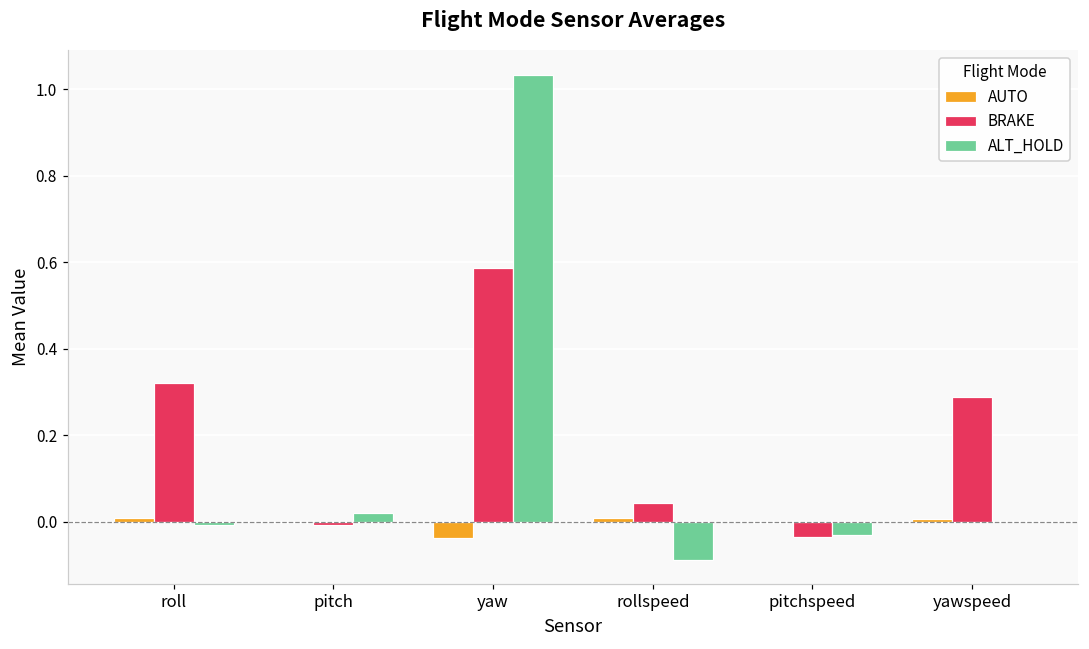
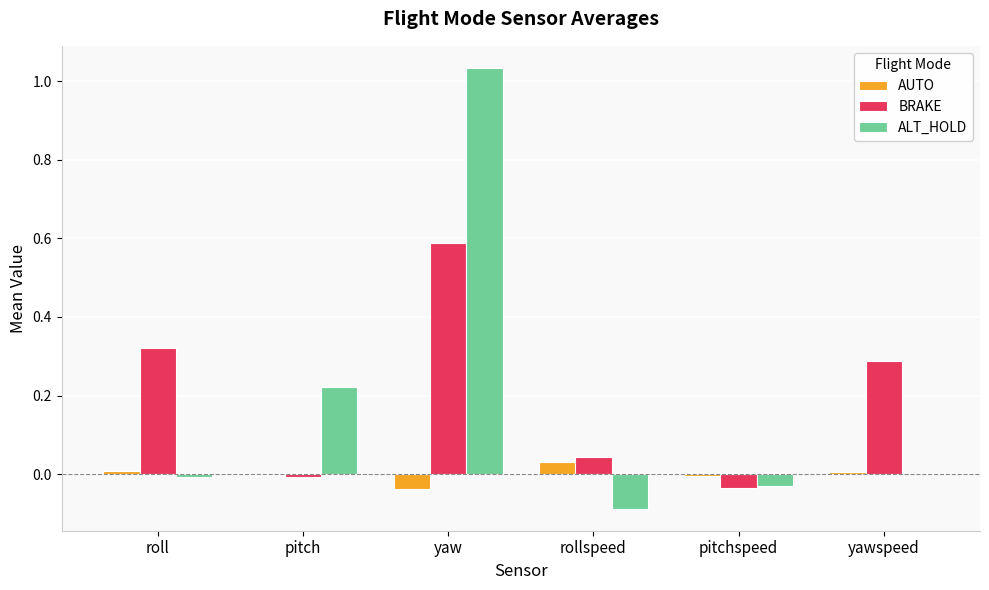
  {
    "AUTO": {
      "roll": 0.01,
      "yaw": -0.04,
-     "rollspeed": 0.01
+     "rollspeed": 0.03
    },
    "BRAKE": {
      "roll": 0.32,
      "pitch": -0.01,
      "yaw": 0.59,
      "rollspeed": 0.04,
      "pitchspeed": -0.04,
      "yawspeed": 0.29
    },
    "ALT_HOLD": {
      "roll": -0.01,
-     "pitch": 0.02,
+     "pitch": 0.22,
      "yaw": 1.03,
      "rollspeed": -0.09,
      "pitchspeed": -0.03
    }
  }
